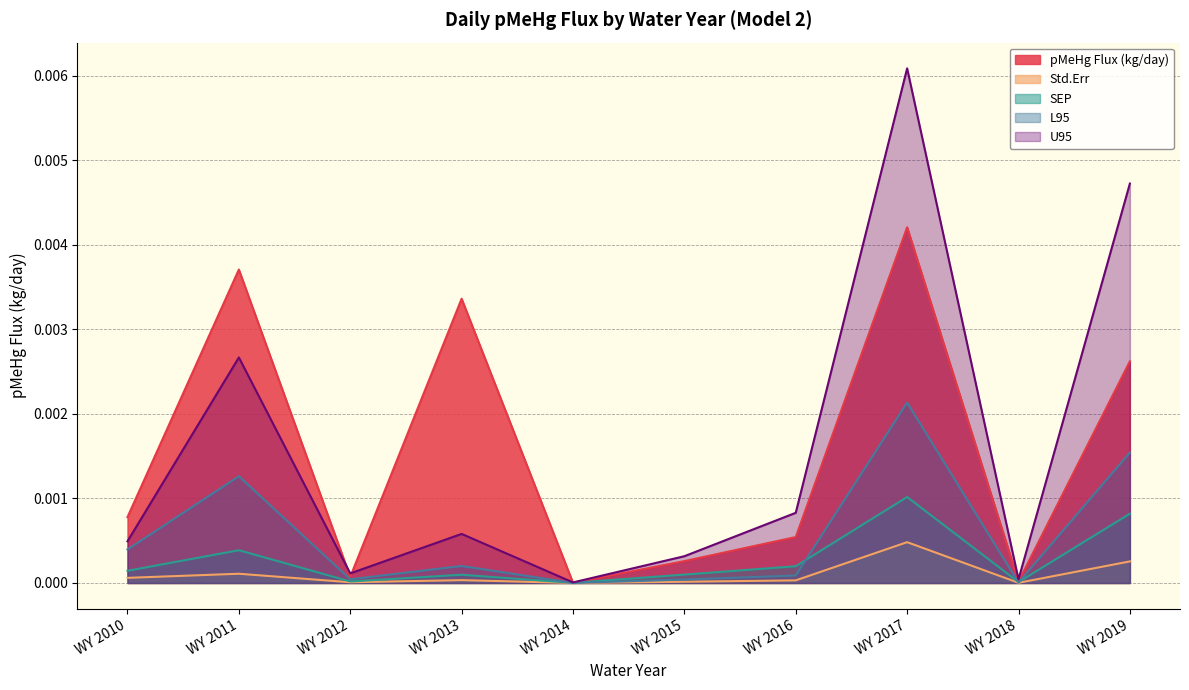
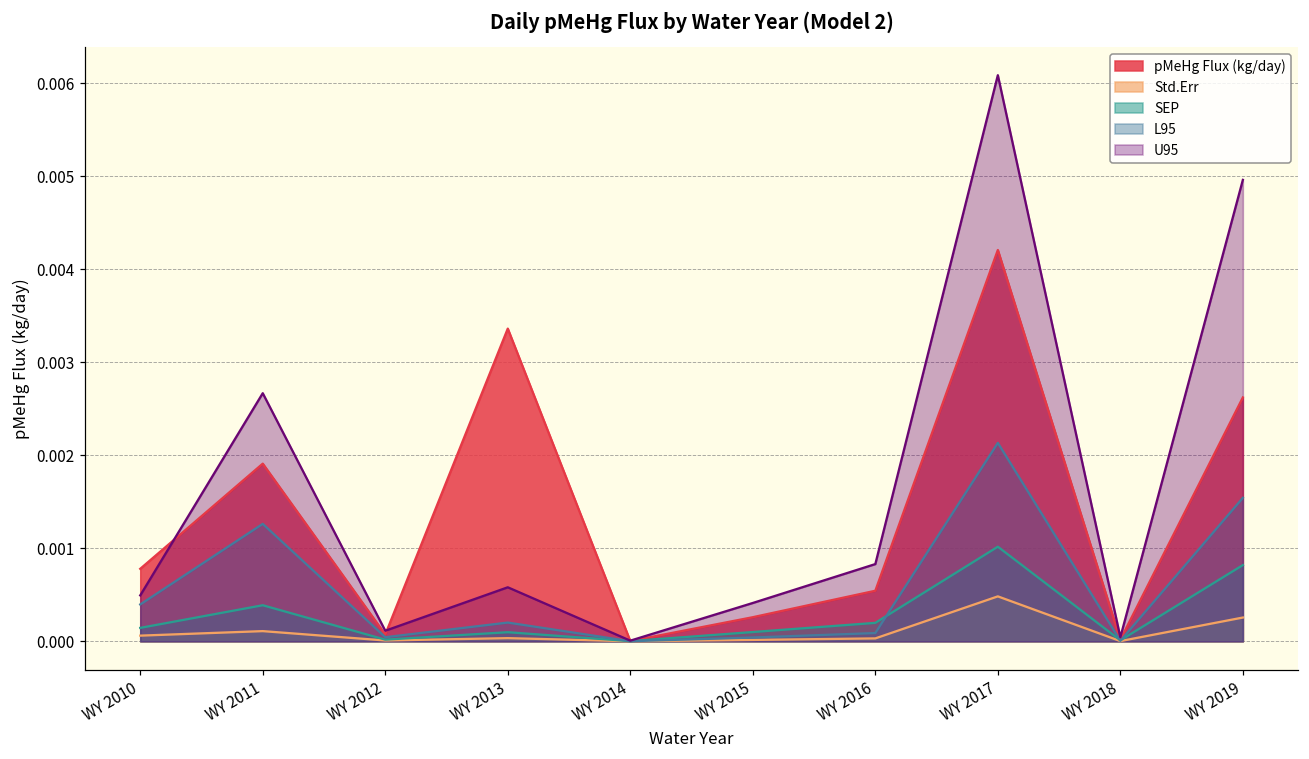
  {
    "pMeHg Flux (kg/day)": {
      "WY 2010": 0.0008,
-     "WY 2011": 0.0037,
+     "WY 2011": 0.0019,
      "WY 2013": 0.0034,
      "WY 2015": 0.0003,
      "WY 2016": 0.0005,
      "WY 2017": 0.0042,
      "WY 2019": 0.0026
    },
    "Std.Err": {
      "WY 2010": 0.0001,
      "WY 2011": 0.0001,
      "WY 2013": 0.0000,
      "WY 2016": 0.0000,
      "WY 2017": 0.0005,
      "WY 2019": 0.0003
    },
    "U95": {
      "WY 2010": 0.0005,
      "WY 2011": 0.0027,
      "WY 2012": 0.0001,
      "WY 2013": 0.0006,
-     "WY 2015": 0.0003,
+     "WY 2015": 0.0004,
      "WY 2016": 0.0008,
      "WY 2017": 0.0061,
-     "WY 2019": 0.0047
+     "WY 2019": 0.0050
    }
  }
